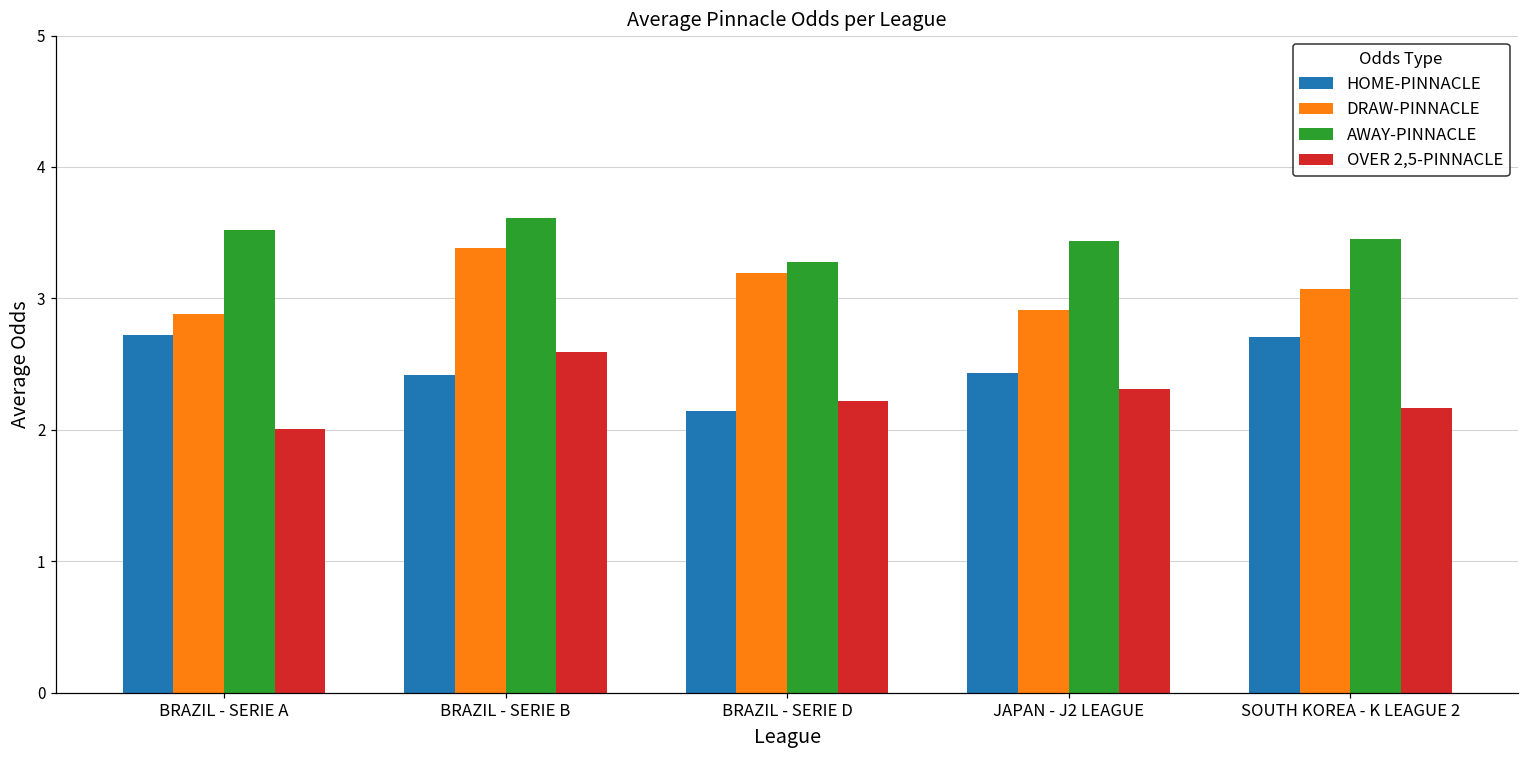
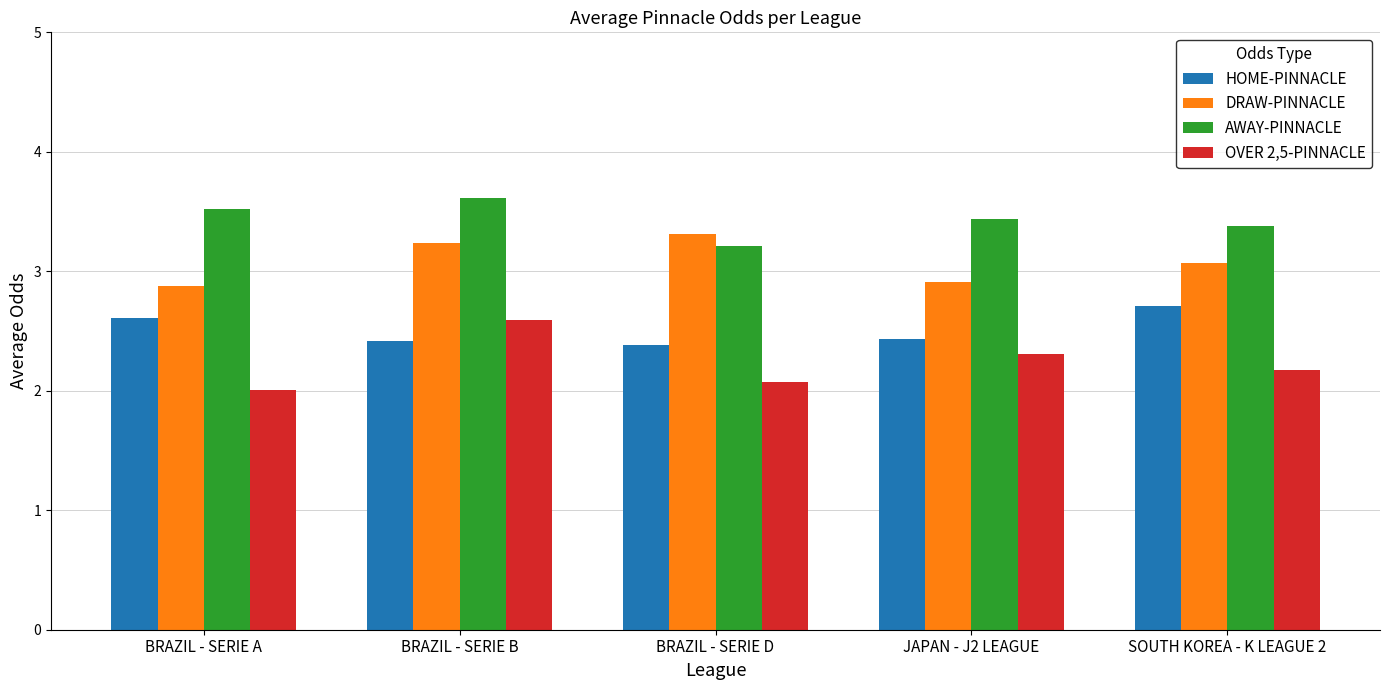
  {
    "HOME-PINNACLE": {
-     "BRAZIL - SERIE A": 2.72,
+     "BRAZIL - SERIE A": 2.61,
      "BRAZIL - SERIE B": 2.42,
-     "BRAZIL - SERIE D": 2.14,
+     "BRAZIL - SERIE D": 2.38,
      "JAPAN - J2 LEAGUE": 2.43,
      "SOUTH KOREA - K LEAGUE 2": 2.71
    },
    "DRAW-PINNACLE": {
      "BRAZIL - SERIE A": 2.88,
-     "BRAZIL - SERIE B": 3.38,
-     "BRAZIL - SERIE D": 3.19,
+     "BRAZIL - SERIE B": 3.24,
+     "BRAZIL - SERIE D": 3.31,
      "JAPAN - J2 LEAGUE": 2.91,
      "SOUTH KOREA - K LEAGUE 2": 3.07
    },
    "AWAY-PINNACLE": {
      "BRAZIL - SERIE A": 3.52,
      "BRAZIL - SERIE B": 3.61,
-     "BRAZIL - SERIE D": 3.28,
+     "BRAZIL - SERIE D": 3.21,
      "JAPAN - J2 LEAGUE": 3.44,
-     "SOUTH KOREA - K LEAGUE 2": 3.45
+     "SOUTH KOREA - K LEAGUE 2": 3.38
    },
    "OVER 2,5-PINNACLE": {
      "BRAZIL - SERIE A": 2.01,
      "BRAZIL - SERIE B": 2.59,
-     "BRAZIL - SERIE D": 2.22,
+     "BRAZIL - SERIE D": 2.07,
      "JAPAN - J2 LEAGUE": 2.31,
      "SOUTH KOREA - K LEAGUE 2": 2.17
    }
  }
